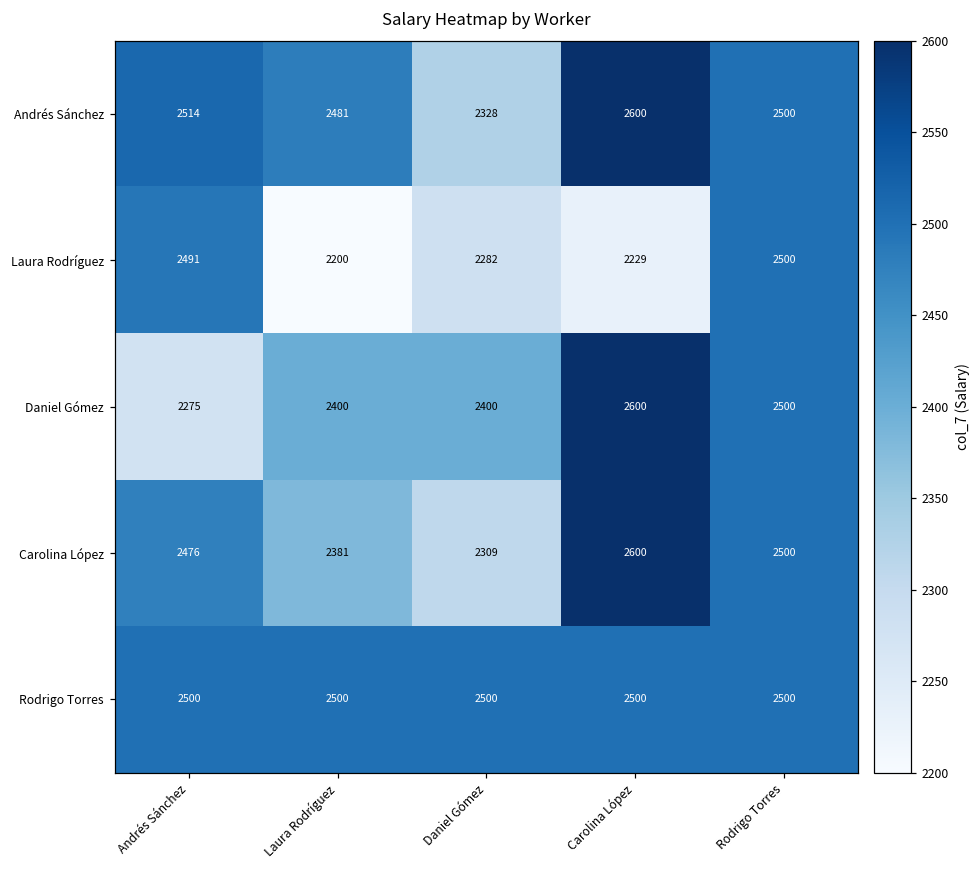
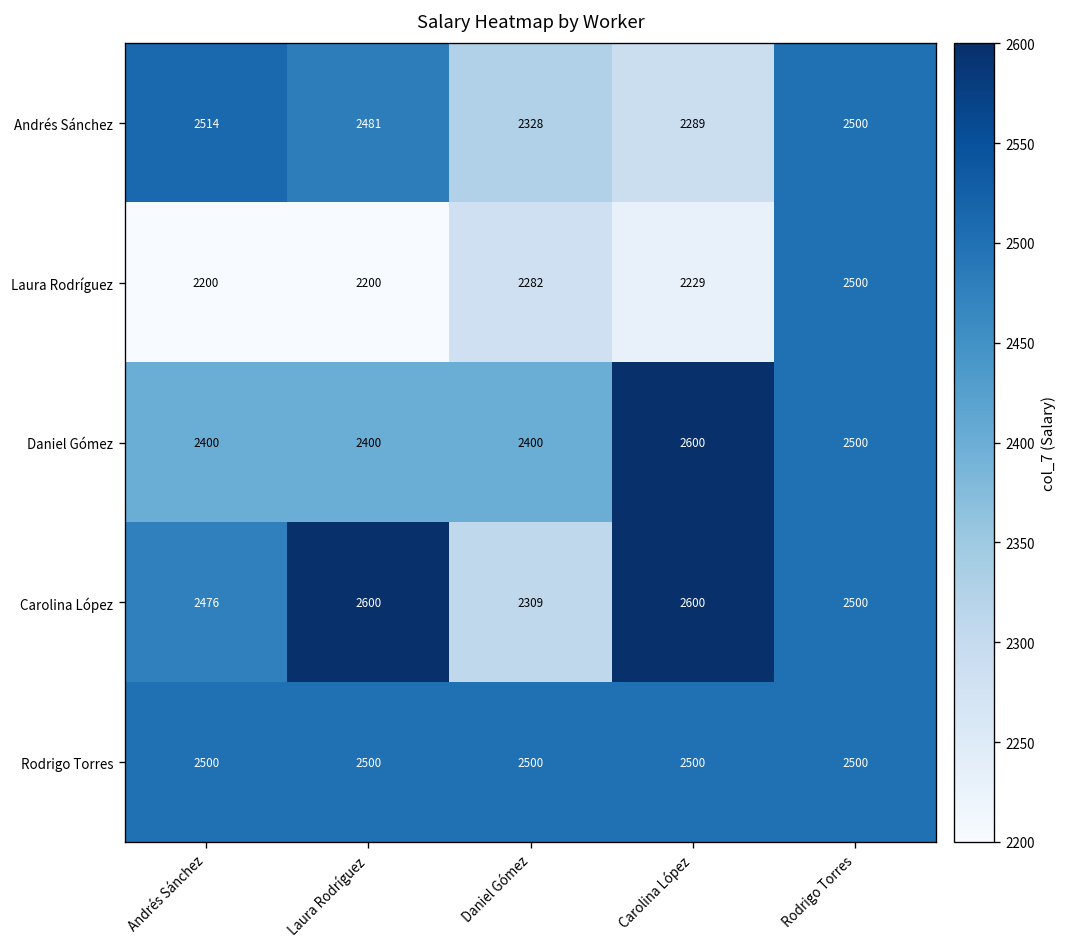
  {
    "Andrés Sánchez": {
      "Andrés Sánchez": 2514,
      "Laura Rodríguez": 2481,
      "Daniel Gómez": 2328,
-     "Carolina López": 2600,
+     "Carolina López": 2289,
      "Rodrigo Torres": 2500
    },
    "Laura Rodríguez": {
-     "Andrés Sánchez": 2491,
+     "Andrés Sánchez": 2200,
      "Laura Rodríguez": 2200,
      "Daniel Gómez": 2282,
      "Carolina López": 2229,
      "Rodrigo Torres": 2500
    },
    "Daniel Gómez": {
-     "Andrés Sánchez": 2275,
+     "Andrés Sánchez": 2400,
      "Laura Rodríguez": 2400,
      "Daniel Gómez": 2400,
      "Carolina López": 2600,
      "Rodrigo Torres": 2500
    },
    "Carolina López": {
      "Andrés Sánchez": 2476,
-     "Laura Rodríguez": 2381,
+     "Laura Rodríguez": 2600,
      "Daniel Gómez": 2309,
      "Carolina López": 2600,
      "Rodrigo Torres": 2500
    },
    "Rodrigo Torres": {
      "Andrés Sánchez": 2500,
      "Laura Rodríguez": 2500,
      "Daniel Gómez": 2500,
      "Carolina López": 2500,
      "Rodrigo Torres": 2500
    }
  }
